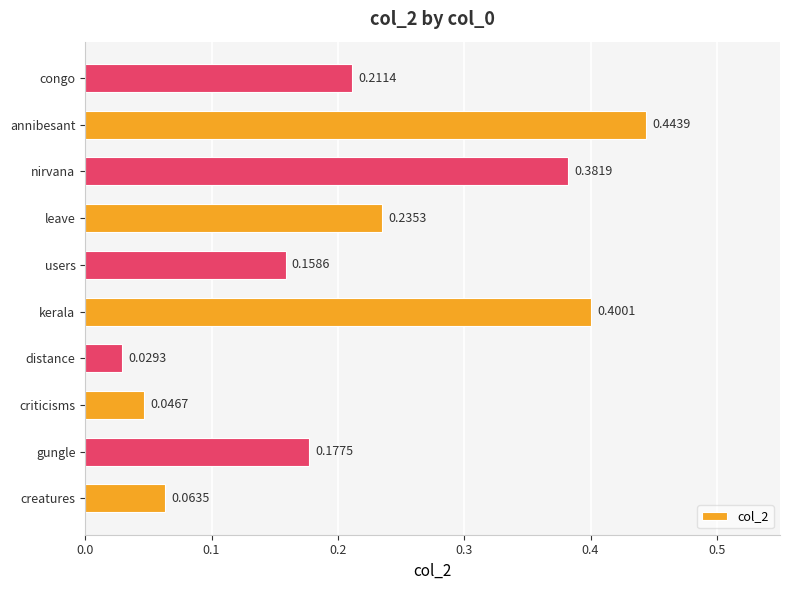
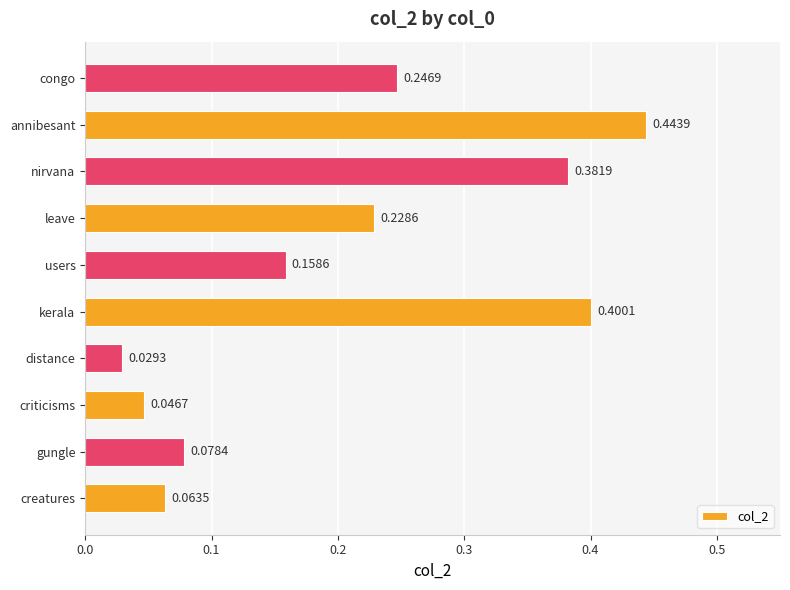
  {
-   "congo": 0.2114,
+   "congo": 0.2469,
    "annibesant": 0.4439,
    "nirvana": 0.3819,
-   "leave": 0.2353,
+   "leave": 0.2286,
    "users": 0.1586,
    "kerala": 0.4001,
    "distance": 0.0293,
    "criticisms": 0.0467,
-   "gungle": 0.1775,
+   "gungle": 0.0784,
    "creatures": 0.0635
  }
